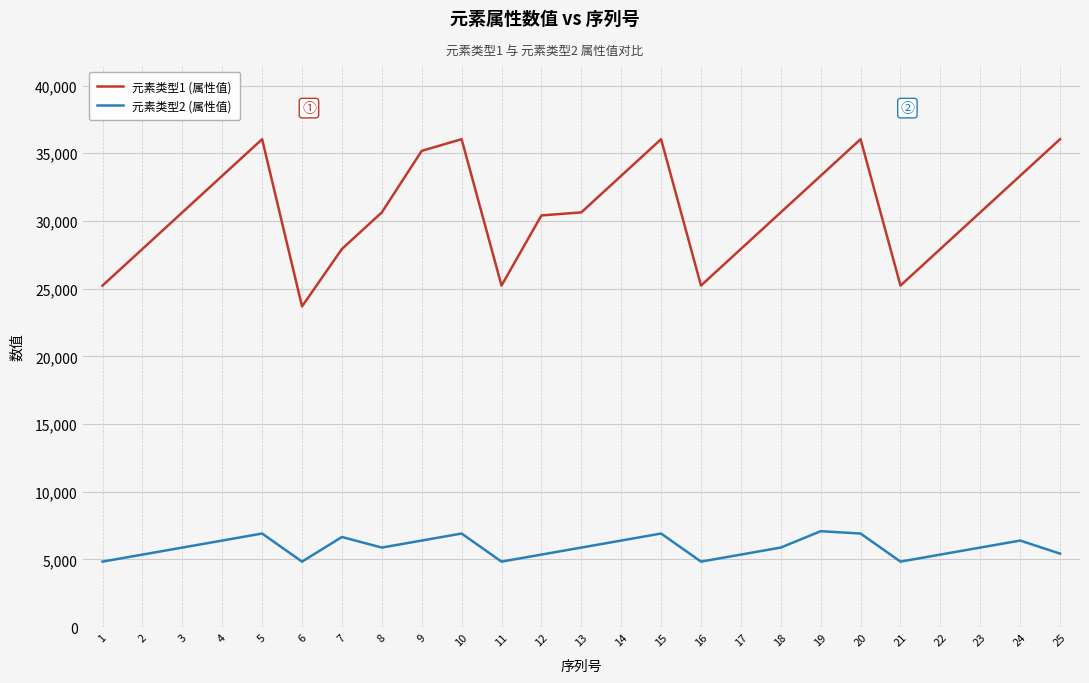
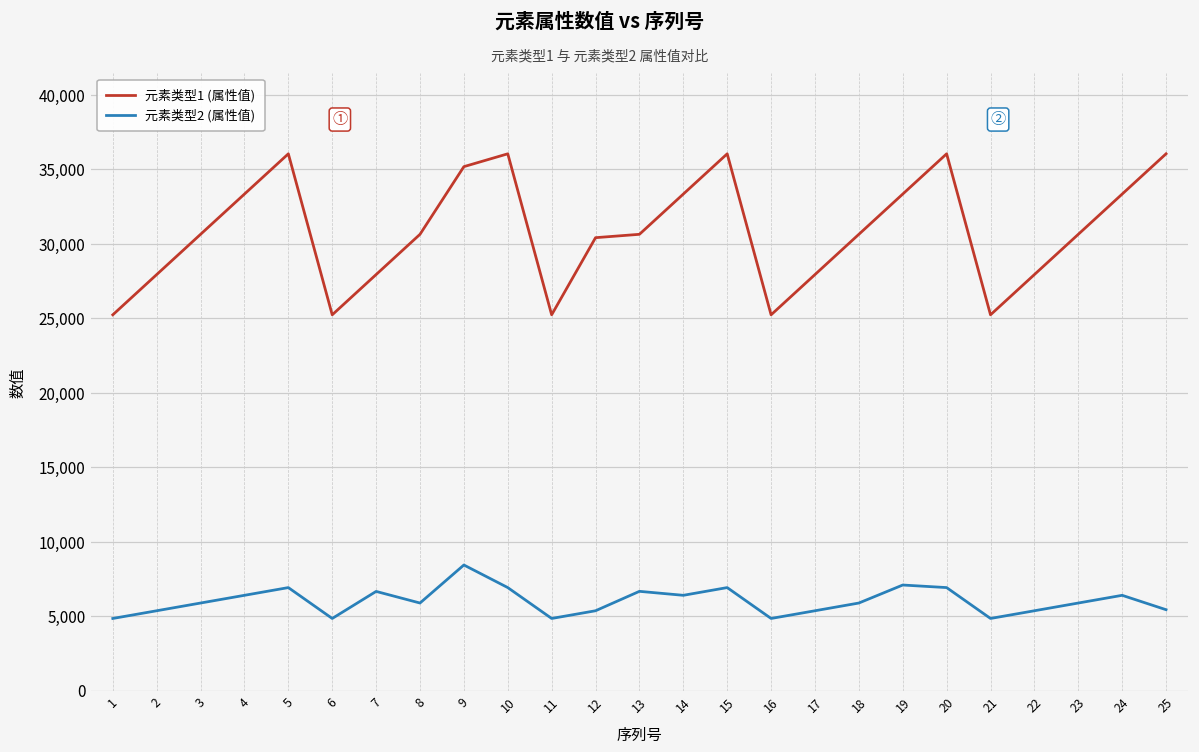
  {
    "元素类型1 (属性值)": {
      "1": "25,200",
      "2": "27,900",
      "3": "30,600",
      "4": "33,300",
      "5": "36,000",
-     "6": "23,700",
+     "6": "25,200",
      "7": "27,900",
      "8": "30,600",
      "9": "35,200",
      "10": "36,000",
      "11": "25,200",
      "12": "30,400",
      "13": "30,600",
      "14": "33,300",
      "15": "36,000",
      "16": "25,200",
      "17": "27,900",
      "18": "30,600",
      "19": "33,300",
      "20": "36,000",
      "21": "25,200",
      "22": "27,900",
      "23": "30,600",
      "24": "33,300",
      "25": "36,000"
    },
    "元素类型2 (属性值)": {
      "1": "4,800",
      "2": "5,400",
      "3": "5,900",
      "4": "6,400",
      "5": "6,900",
      "6": "4,800",
      "7": "6,700",
      "8": "5,900",
-     "9": "6,400",
+     "9": "8,400",
      "10": "6,900",
      "11": "4,800",
      "12": "5,400",
-     "13": "5,900",
+     "13": "6,700",
      "14": "6,400",
      "15": "6,900",
      "16": "4,800",
      "17": "5,400",
      "18": "5,900",
      "19": "7,100",
      "20": "6,900",
      "21": "4,800",
      "22": "5,400",
      "23": "5,900",
      "24": "6,400",
      "25": "5,400"
    }
  }
